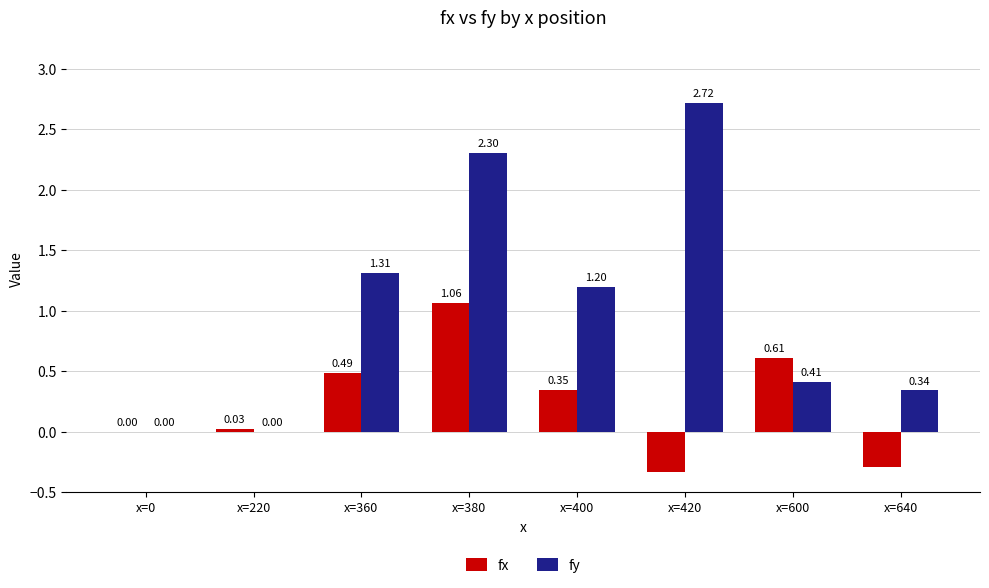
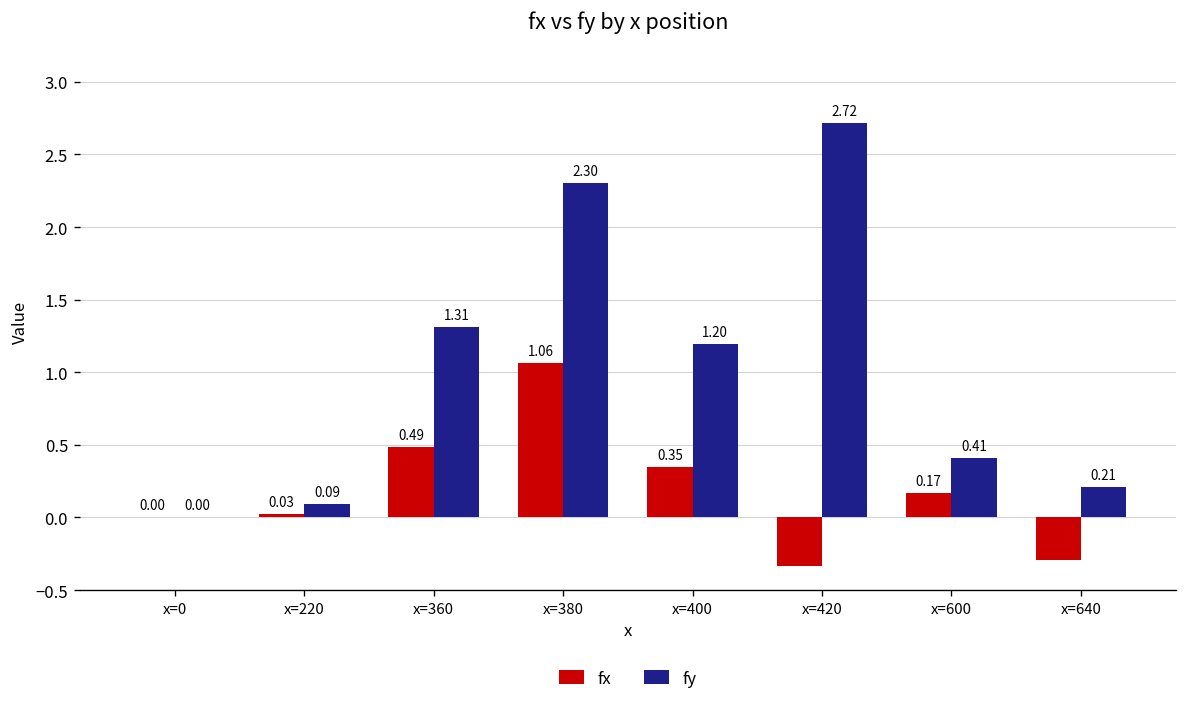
  {
    "fx": {
      "x=0": 0.00,
      "x=220": 0.03,
      "x=360": 0.49,
      "x=380": 1.06,
      "x=400": 0.35,
-     "x=600": 0.61
+     "x=600": 0.17
    },
    "fy": {
      "x=0": 0.00,
-     "x=220": 0.00,
+     "x=220": 0.09,
      "x=360": 1.31,
      "x=380": 2.30,
      "x=400": 1.20,
      "x=420": 2.72,
      "x=600": 0.41,
-     "x=640": 0.34
+     "x=640": 0.21
    }
  }
